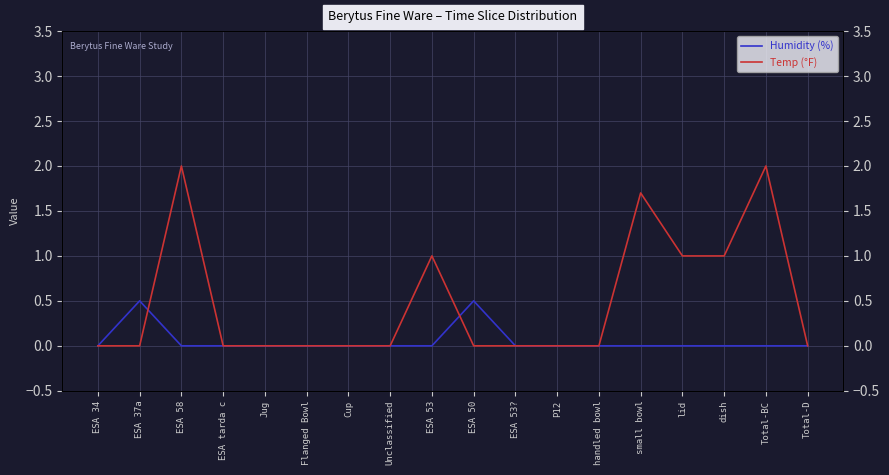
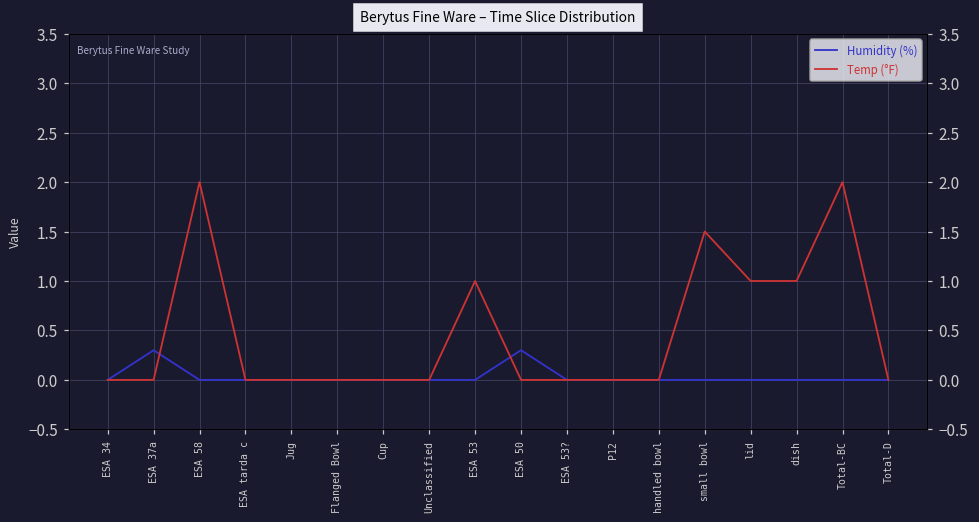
  {
    "Humidity (%)": {
-     "ESA 37a": 0.5,
+     "ESA 37a": 0.3,
      "ESA 58": 0.0,
      "ESA 53": 0.0,
-     "ESA 50": 0.5,
+     "ESA 50": 0.3,
      "small bowl": 0.0,
      "lid": 0.0,
      "dish": 0.0,
      "Total-BC": 0.0
    },
    "Temp (°F)": {
      "ESA 37a": 0.0,
      "ESA 58": 2.0,
      "ESA 53": 1.0,
      "ESA 50": 0.0,
-     "small bowl": 1.7,
+     "small bowl": 1.5,
      "lid": 1.0,
      "dish": 1.0,
      "Total-BC": 2.0
    }
  }
